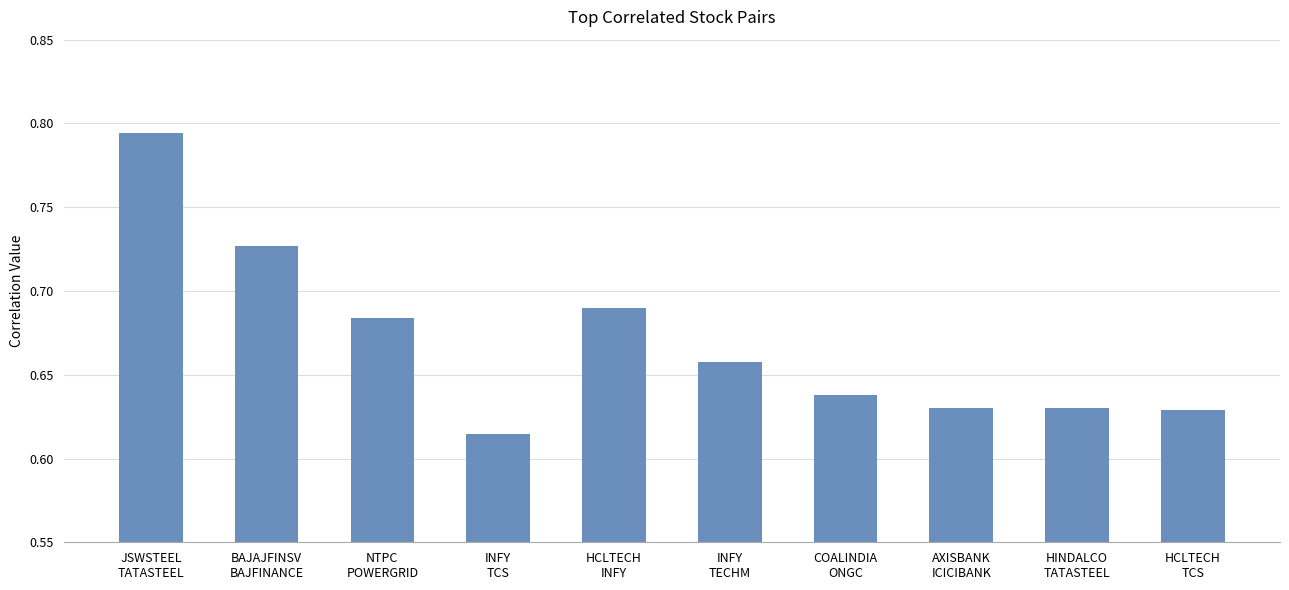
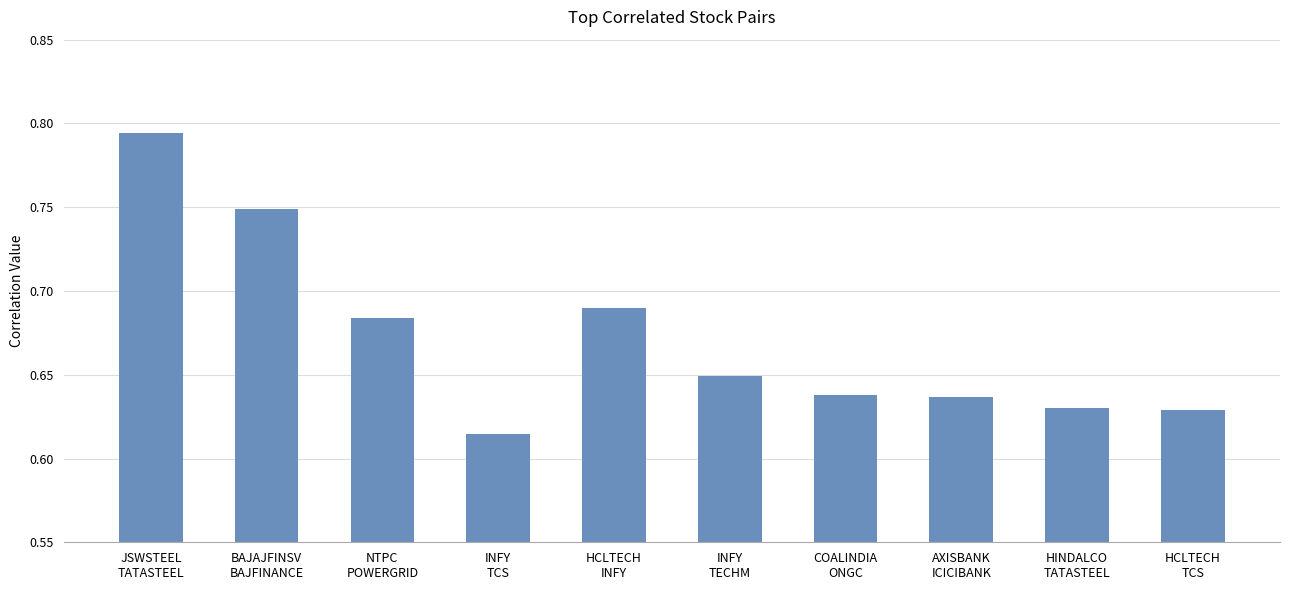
  {
    "JSWSTEEL TATASTEEL": 0.794,
-   "BAJAJFINSV BAJFINANCE": 0.727,
+   "BAJAJFINSV BAJFINANCE": 0.749,
    "NTPC POWERGRID": 0.684,
    "INFY TCS": 0.615,
    "HCLTECH INFY": 0.690,
-   "INFY TECHM": 0.658,
+   "INFY TECHM": 0.649,
    "COALINDIA ONGC": 0.638,
-   "AXISBANK ICICIBANK": 0.630,
+   "AXISBANK ICICIBANK": 0.637,
    "HINDALCO TATASTEEL": 0.630,
    "HCLTECH TCS": 0.629
  }
